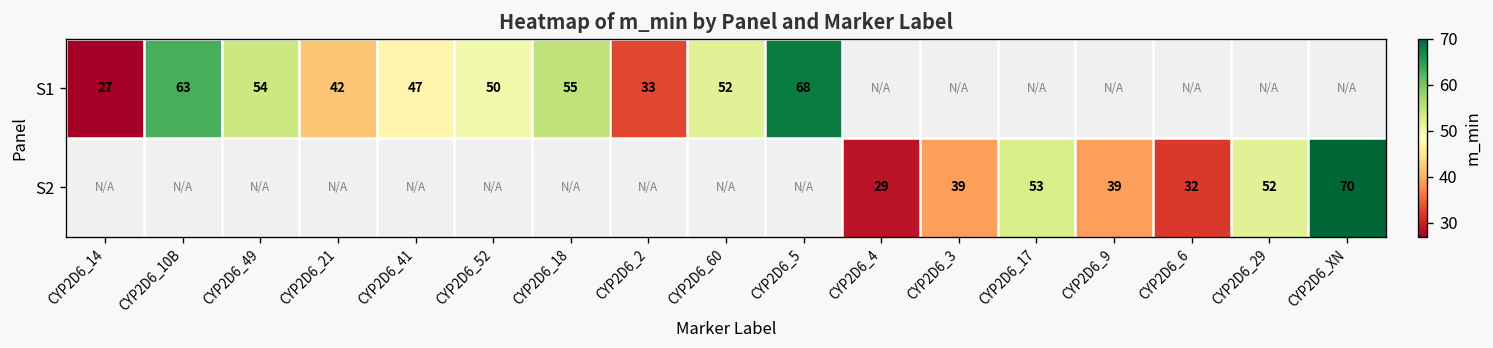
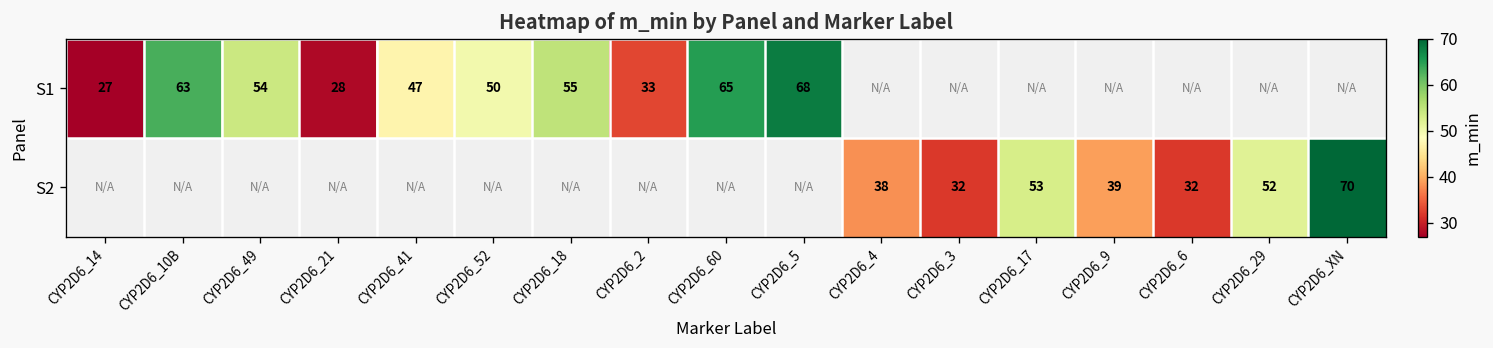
  {
    "S1": {
      "CYP2D6_14": 27,
      "CYP2D6_10B": 63,
      "CYP2D6_49": 54,
-     "CYP2D6_21": 42,
+     "CYP2D6_21": 28,
      "CYP2D6_41": 47,
      "CYP2D6_52": 50,
      "CYP2D6_18": 55,
      "CYP2D6_2": 33,
-     "CYP2D6_60": 52,
+     "CYP2D6_60": 65,
      "CYP2D6_5": 68
    },
    "S2": {
-     "CYP2D6_4": 29,
-     "CYP2D6_3": 39,
+     "CYP2D6_4": 38,
+     "CYP2D6_3": 32,
      "CYP2D6_17": 53,
      "CYP2D6_9": 39,
      "CYP2D6_6": 32,
      "CYP2D6_29": 52,
      "CYP2D6_XN": 70
    }
  }
